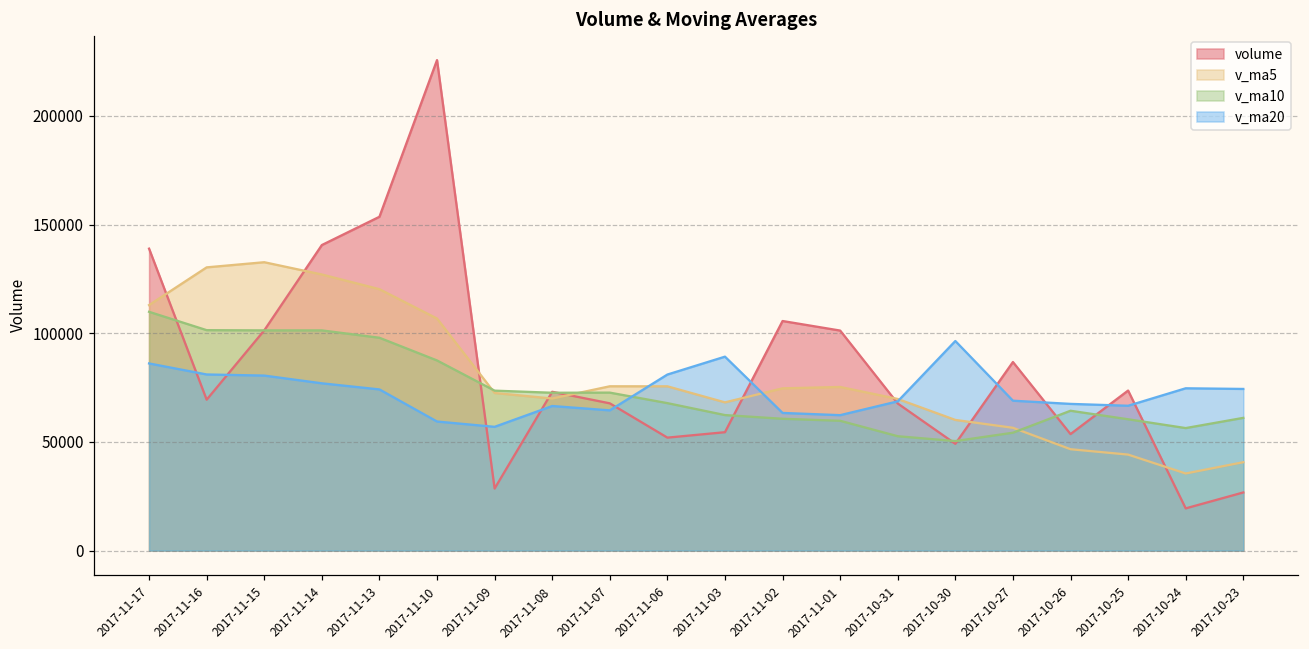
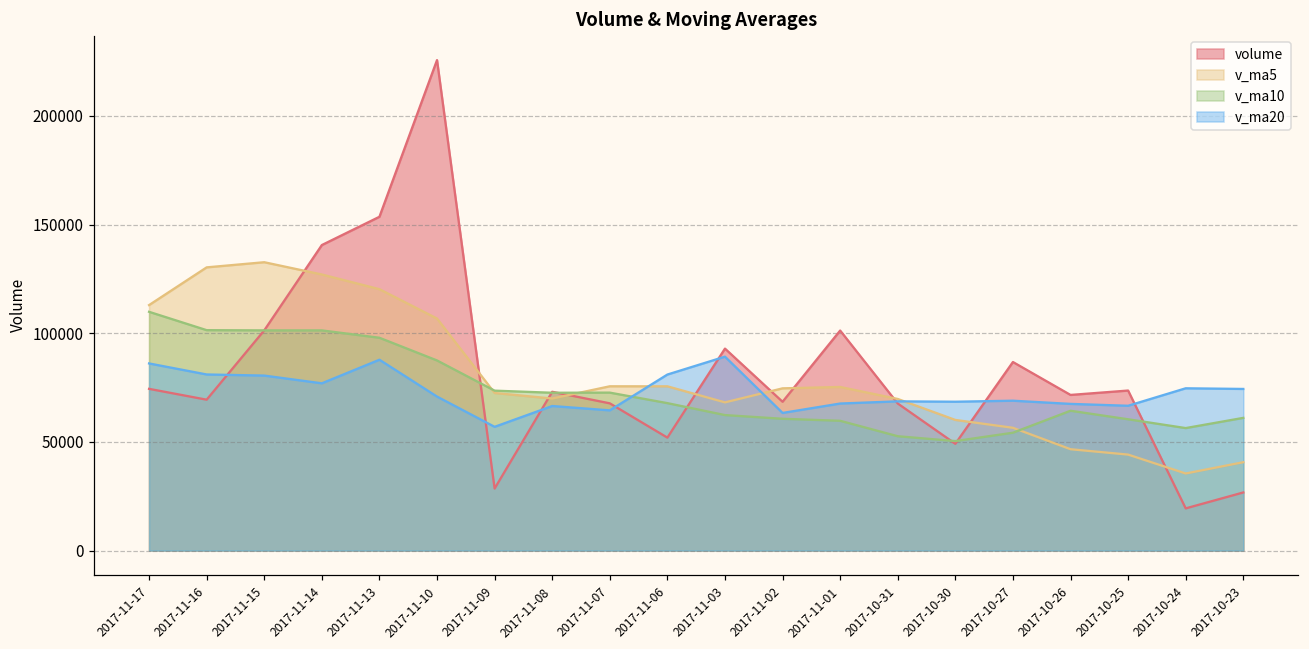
  {
    "volume": {
-     "2017-11-17": 139000,
+     "2017-11-17": 74000,
      "2017-11-16": 69000,
      "2017-11-14": 141000,
      "2017-11-13": 154000,
      "2017-11-10": 226000,
      "2017-11-09": 29000,
      "2017-11-07": 68000,
      "2017-11-06": 52000,
-     "2017-11-03": 54000,
-     "2017-11-02": 106000,
+     "2017-11-03": 93000,
+     "2017-11-02": 68000,
      "2017-11-01": 101000,
      "2017-10-27": 87000,
-     "2017-10-26": 54000,
+     "2017-10-26": 72000,
      "2017-10-25": 74000,
      "2017-10-24": 19000,
      "2017-10-23": 27000
    },
    "v_ma20": {
      "2017-11-17": 86000,
      "2017-11-16": 81000,
      "2017-11-15": 81000,
      "2017-11-14": 77000,
-     "2017-11-13": 74000,
-     "2017-11-10": 59000,
+     "2017-11-13": 88000,
+     "2017-11-10": 71000,
      "2017-11-09": 57000,
      "2017-11-08": 67000,
      "2017-11-07": 65000,
      "2017-11-06": 81000,
      "2017-11-03": 89000,
      "2017-11-02": 63000,
-     "2017-11-01": 62000,
-     "2017-10-30": 96000,
+     "2017-11-01": 68000,
+     "2017-10-30": 68000,
      "2017-10-27": 69000,
      "2017-10-26": 67000,
      "2017-10-25": 67000,
      "2017-10-24": 75000,
      "2017-10-23": 74000
    }
  }
